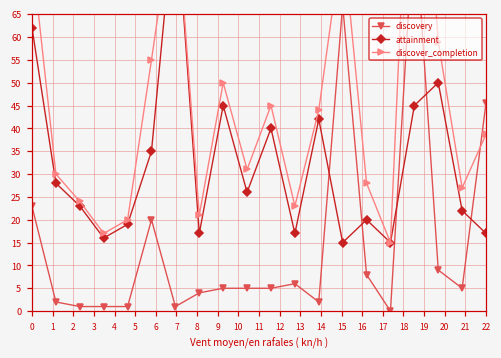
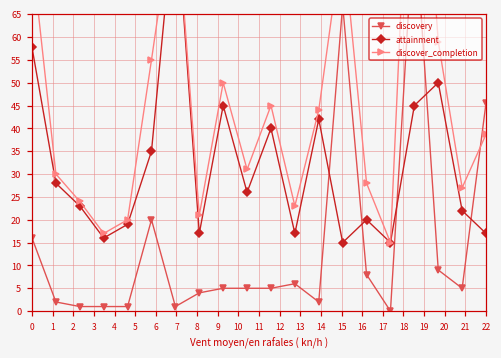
  {
    "discovery": {
-     "0": 23,
+     "0": 16,
      "22": 46
    },
    "attainment": {
-     "0": 62,
+     "0": 58,
      "22": 17
    },
    "discover_completion": {
      "22": 39
    }
  }
